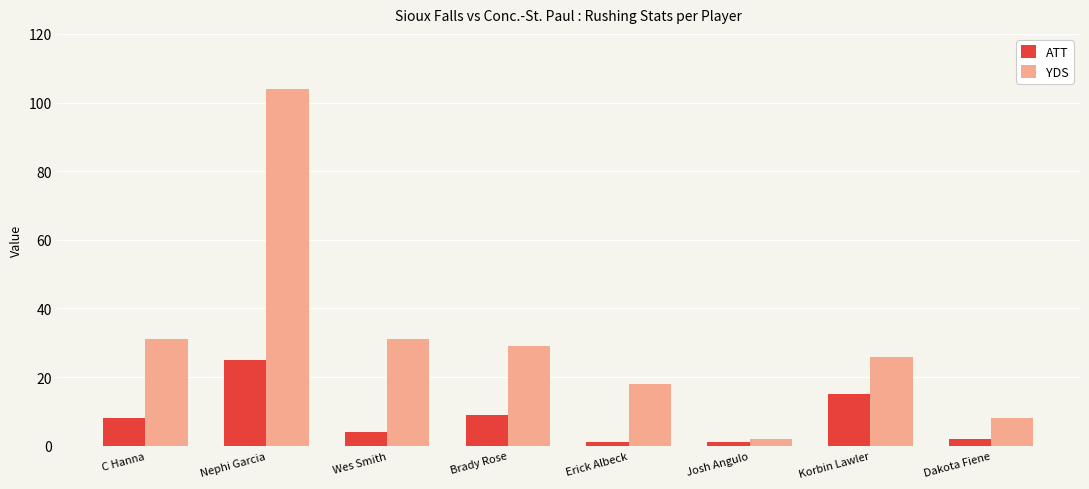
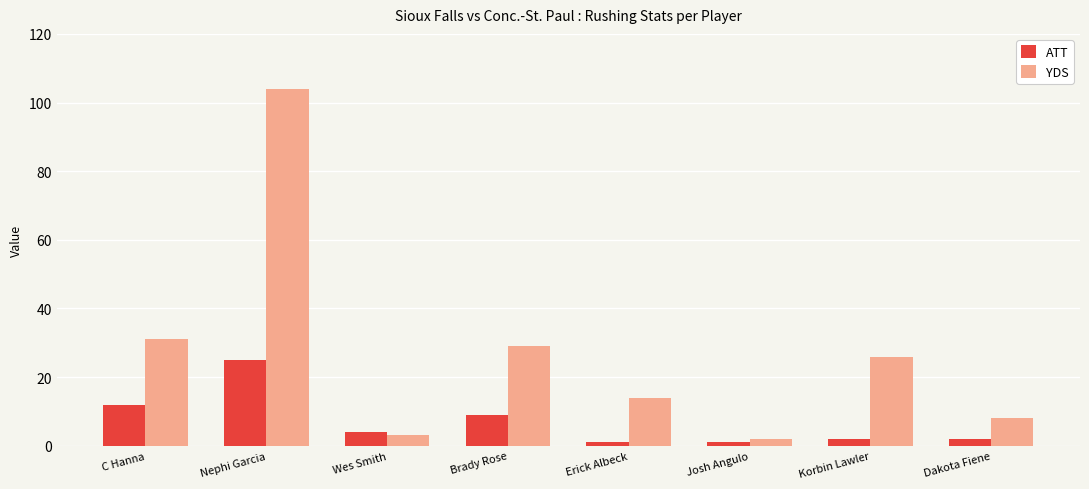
  {
    "ATT": {
-     "C Hanna": 8,
+     "C Hanna": 12,
      "Nephi Garcia": 25,
      "Wes Smith": 4,
      "Brady Rose": 9,
      "Erick Albeck": 1,
      "Josh Angulo": 1,
-     "Korbin Lawler": 15,
+     "Korbin Lawler": 2,
      "Dakota Fiene": 2
    },
    "YDS": {
      "C Hanna": 31,
      "Nephi Garcia": 104,
-     "Wes Smith": 31,
+     "Wes Smith": 3,
      "Brady Rose": 29,
-     "Erick Albeck": 18,
+     "Erick Albeck": 14,
      "Josh Angulo": 2,
      "Korbin Lawler": 26,
      "Dakota Fiene": 8
    }
  }
